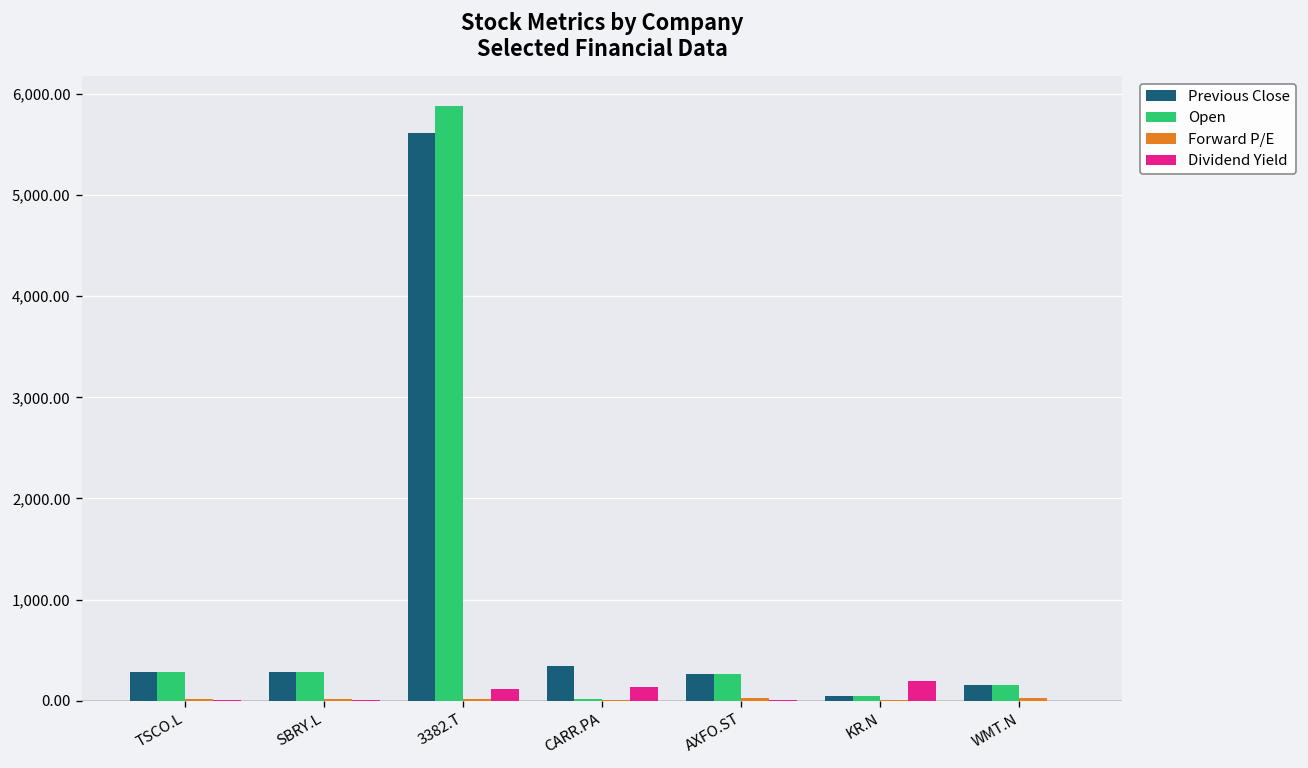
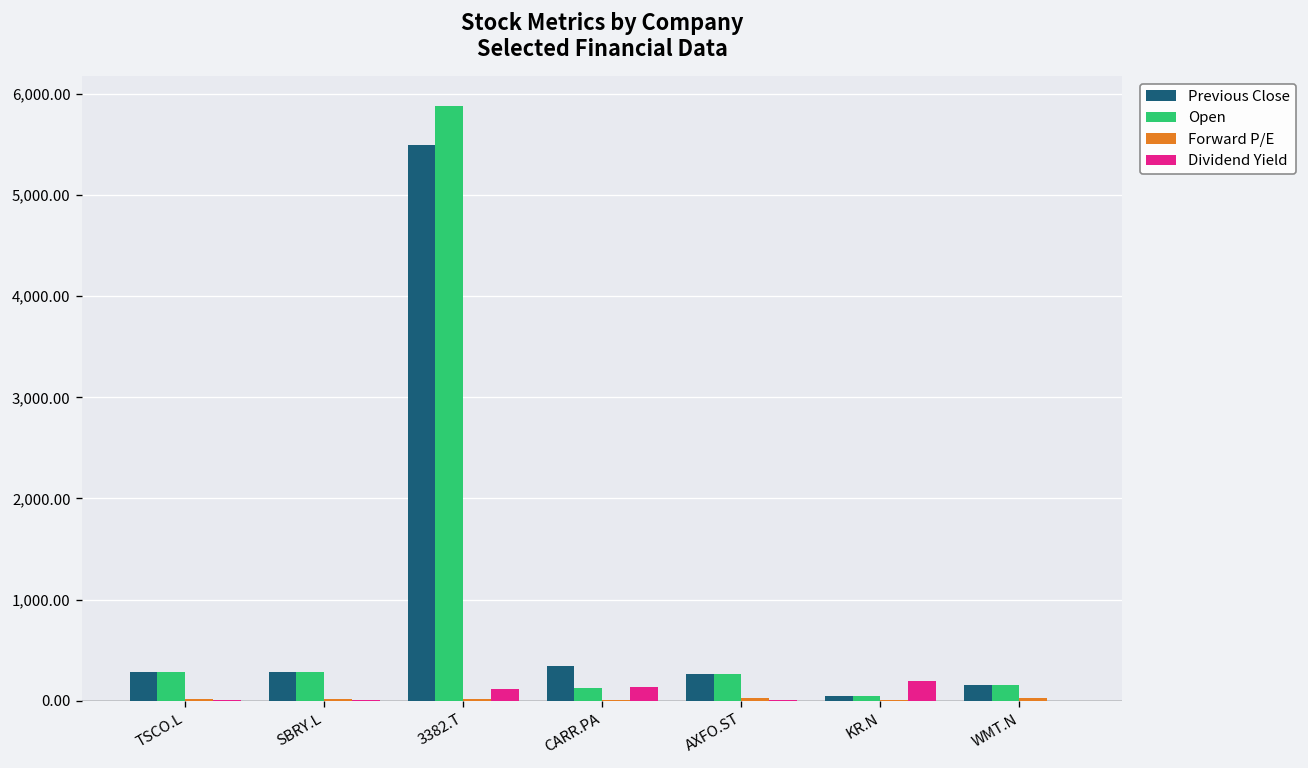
  {
    "Previous Close": {
      "TSCO.L": "300",
      "SBRY.L": "300",
-     "3382.T": "5,600",
+     "3382.T": "5,500",
      "CARR.PA": "300",
      "AXFO.ST": "300",
      "KR.N": "0",
      "WMT.N": "200"
    },
    "Open": {
      "TSCO.L": "300",
      "SBRY.L": "300",
      "3382.T": "5,900",
-     "CARR.PA": "0",
+     "CARR.PA": "100",
      "AXFO.ST": "300",
      "KR.N": "0",
      "WMT.N": "200"
    },
    "Dividend Yield": {
      "3382.T": "100",
      "CARR.PA": "100",
      "KR.N": "200"
    }
  }
